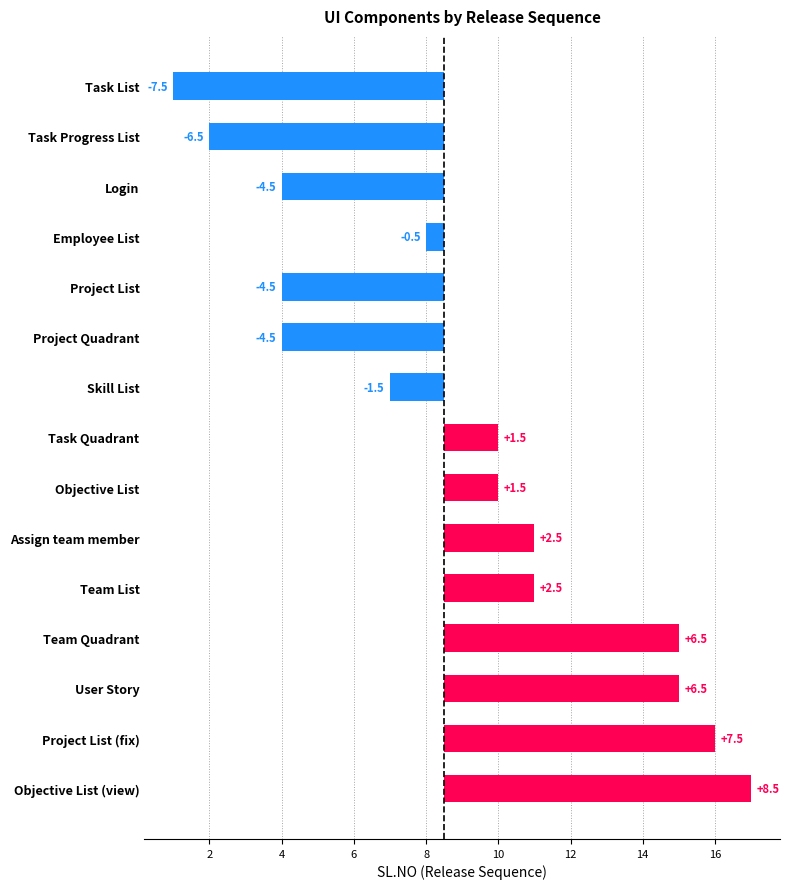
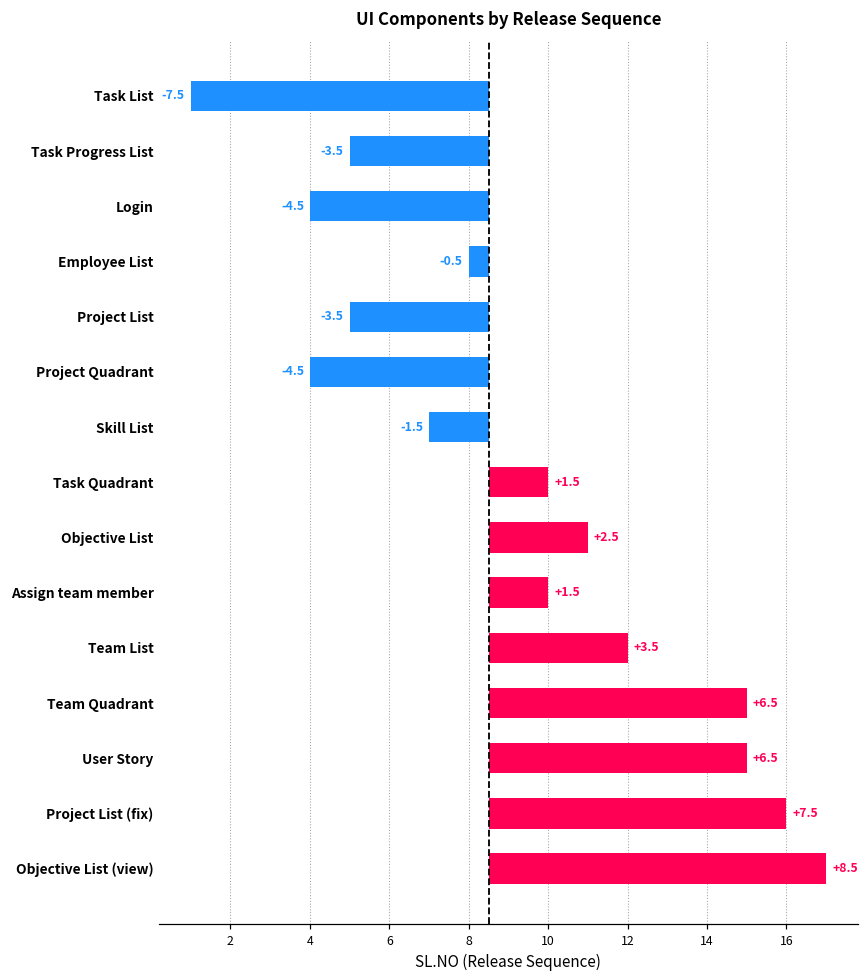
  {
    "Task List": "-7.5",
-   "Task Progress List": "-6.5",
+   "Task Progress List": "-3.5",
    "Login": "-4.5",
    "Employee List": "-0.5",
-   "Project List": "-4.5",
+   "Project List": "-3.5",
    "Project Quadrant": "-4.5",
    "Skill List": "-1.5",
    "Task Quadrant": "+1.5",
-   "Objective List": "+1.5",
-   "Assign team member": "+2.5",
-   "Team List": "+2.5",
+   "Objective List": "+2.5",
+   "Assign team member": "+1.5",
+   "Team List": "+3.5",
    "Team Quadrant": "+6.5",
    "User Story": "+6.5",
    "Project List (fix)": "+7.5",
    "Objective List (view)": "+8.5"
  }
